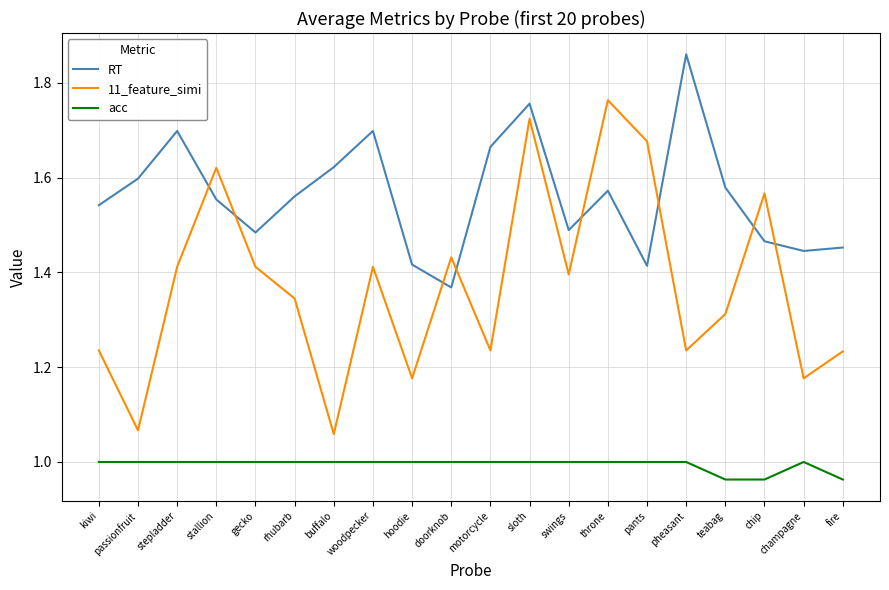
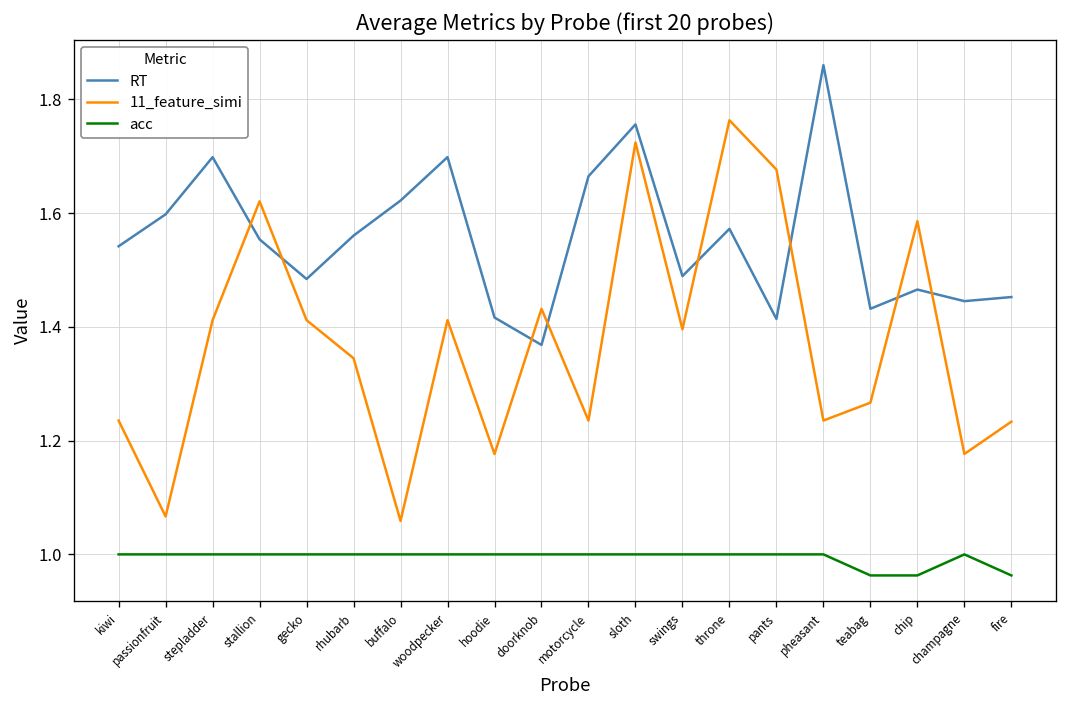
  {
    "RT": {
      "kiwi": 1.54,
      "passionfruit": 1.60,
      "stepladder": 1.70,
      "stallion": 1.55,
      "gecko": 1.48,
      "rhubarb": 1.56,
      "buffalo": 1.62,
      "woodpecker": 1.70,
      "hoodie": 1.42,
      "doorknob": 1.37,
      "motorcycle": 1.66,
      "sloth": 1.76,
      "swings": 1.49,
      "throne": 1.57,
      "pants": 1.41,
      "pheasant": 1.86,
-     "teabag": 1.58,
+     "teabag": 1.43,
      "chip": 1.47,
      "champagne": 1.45,
      "fire": 1.45
    },
    "11_feature_simi": {
      "kiwi": 1.24,
      "passionfruit": 1.07,
      "stepladder": 1.41,
      "stallion": 1.62,
      "gecko": 1.41,
      "rhubarb": 1.34,
      "buffalo": 1.06,
      "woodpecker": 1.41,
      "hoodie": 1.18,
      "doorknob": 1.43,
      "motorcycle": 1.24,
      "sloth": 1.72,
      "swings": 1.40,
      "throne": 1.76,
      "pants": 1.68,
      "pheasant": 1.24,
-     "teabag": 1.31,
-     "chip": 1.57,
+     "teabag": 1.27,
+     "chip": 1.59,
      "champagne": 1.18,
      "fire": 1.23
    },
    "acc": {
      "kiwi": 1.00,
      "passionfruit": 1.00,
      "stepladder": 1.00,
      "stallion": 1.00,
      "gecko": 1.00,
      "rhubarb": 1.00,
      "buffalo": 1.00,
      "woodpecker": 1.00,
      "hoodie": 1.00,
      "doorknob": 1.00,
      "motorcycle": 1.00,
      "sloth": 1.00,
      "swings": 1.00,
      "throne": 1.00,
      "pants": 1.00,
      "pheasant": 1.00,
      "teabag": 0.96,
      "chip": 0.96,
      "champagne": 1.00,
      "fire": 0.96
    }
  }
